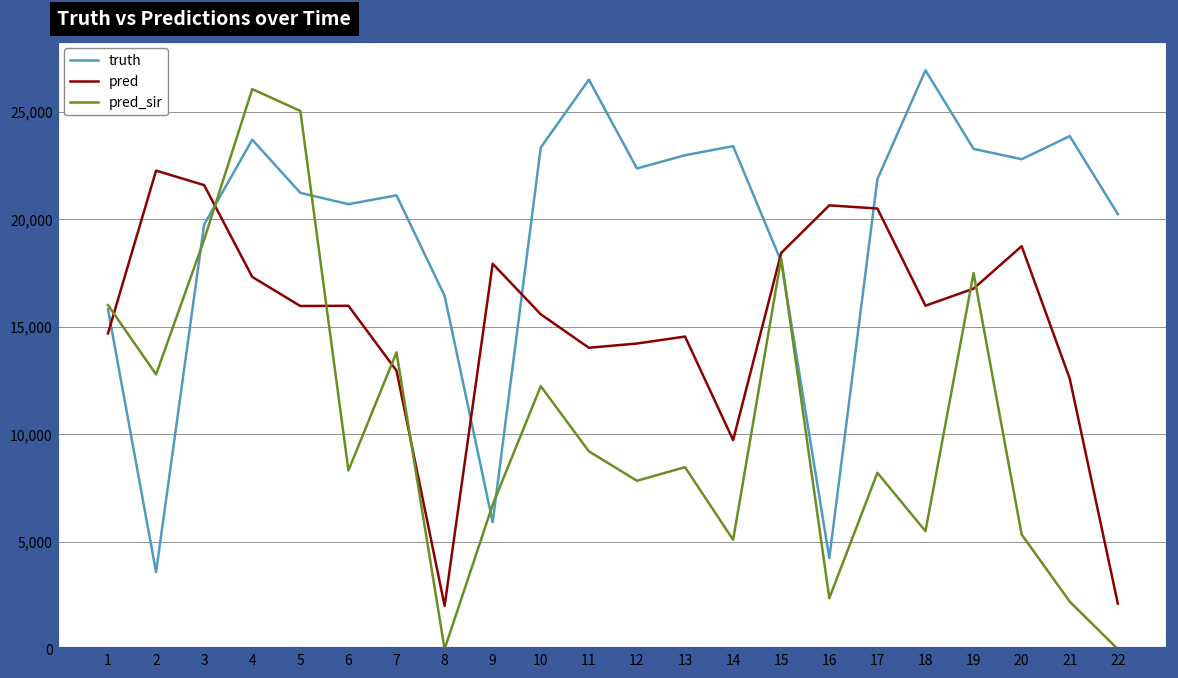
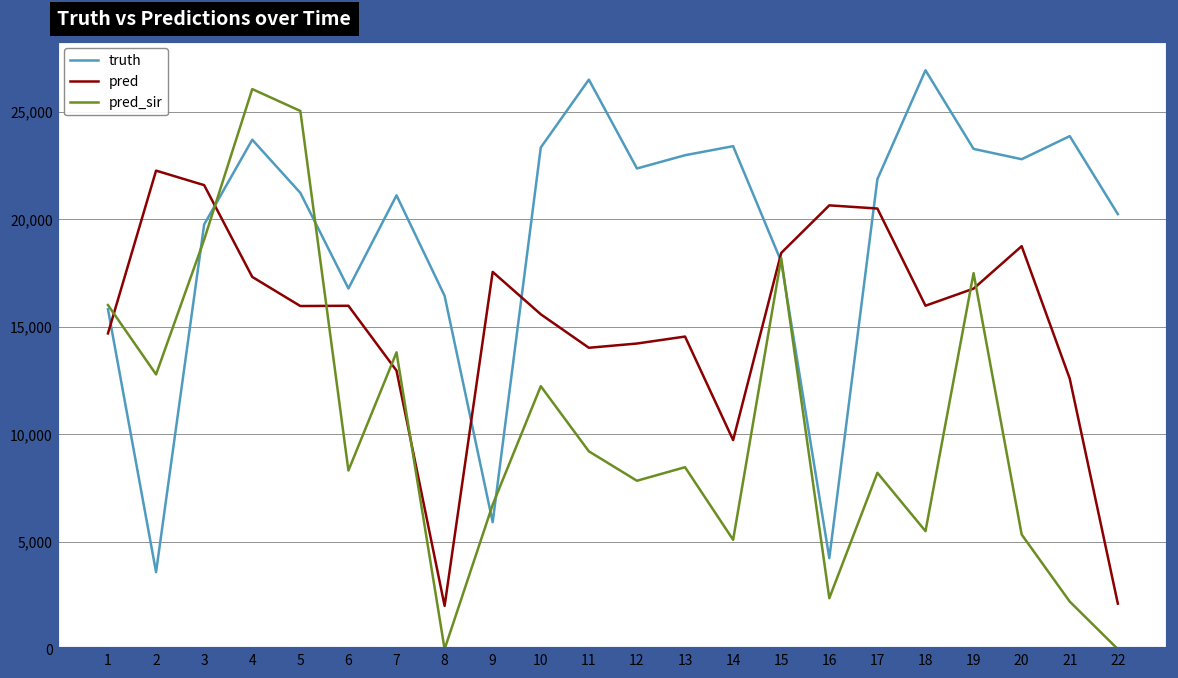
  {
    "truth": {
      "1": "15,800",
      "2": "3,600",
      "3": "19,800",
      "4": "23,700",
      "5": "21,200",
-     "6": "20,700",
+     "6": "16,800",
      "7": "21,100",
      "8": "16,400",
      "9": "5,900",
      "10": "23,300",
      "11": "26,500",
      "12": "22,400",
      "13": "23,000",
      "14": "23,400",
      "15": "18,000",
      "16": "4,200",
      "17": "21,900",
      "18": "26,900",
      "19": "23,300",
      "20": "22,800",
      "21": "23,900",
      "22": "20,200"
    },
    "pred": {
      "1": "14,700",
      "2": "22,300",
      "3": "21,600",
      "4": "17,300",
      "5": "16,000",
      "6": "16,000",
      "7": "13,000",
      "8": "2,000",
-     "9": "17,900",
+     "9": "17,600",
      "10": "15,600",
      "11": "14,000",
      "12": "14,200",
      "13": "14,500",
      "14": "9,700",
      "15": "18,400",
      "16": "20,600",
      "17": "20,500",
      "18": "16,000",
      "19": "16,800",
      "20": "18,700",
      "21": "12,600",
      "22": "2,100"
    },
    "pred_sir": {
      "1": "16,000",
      "2": "12,800",
      "3": "19,100",
      "4": "26,100",
      "5": "25,000",
      "6": "8,300",
      "7": "13,800",
      "8": "0",
      "9": "6,700",
      "10": "12,200",
      "11": "9,200",
      "12": "7,800",
      "13": "8,500",
      "14": "5,100",
      "15": "18,200",
      "16": "2,400",
      "17": "8,200",
      "18": "5,500",
      "19": "17,500",
      "20": "5,300",
      "21": "2,200",
      "22": "0"
    }
  }
